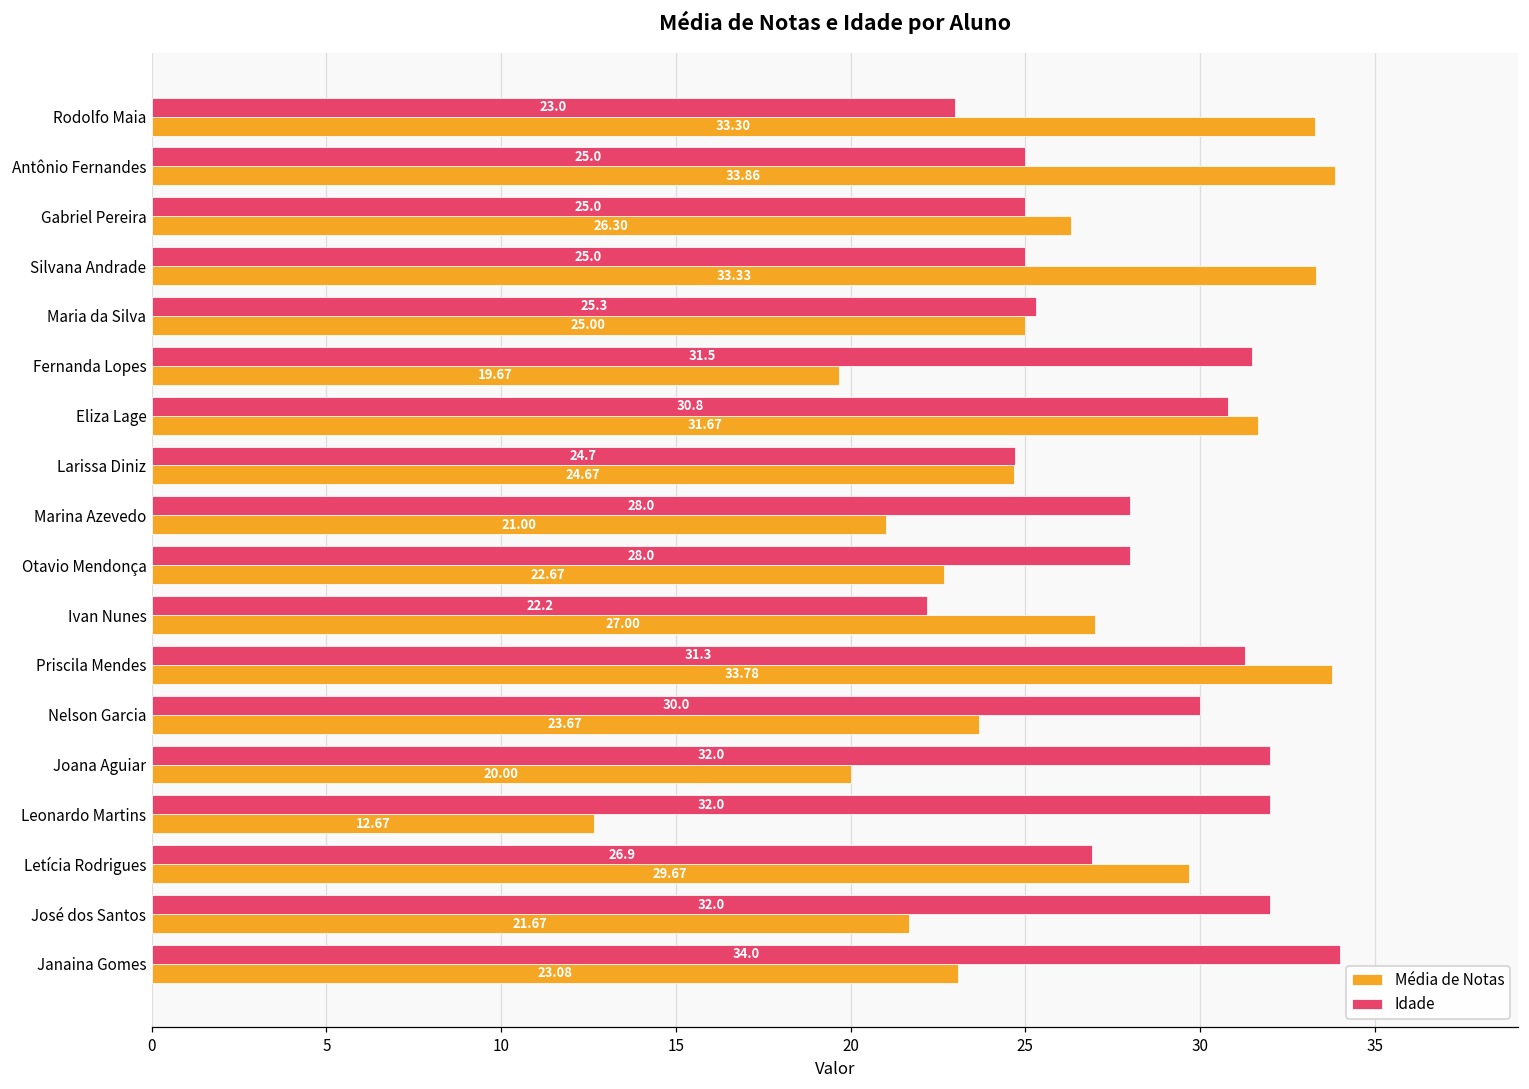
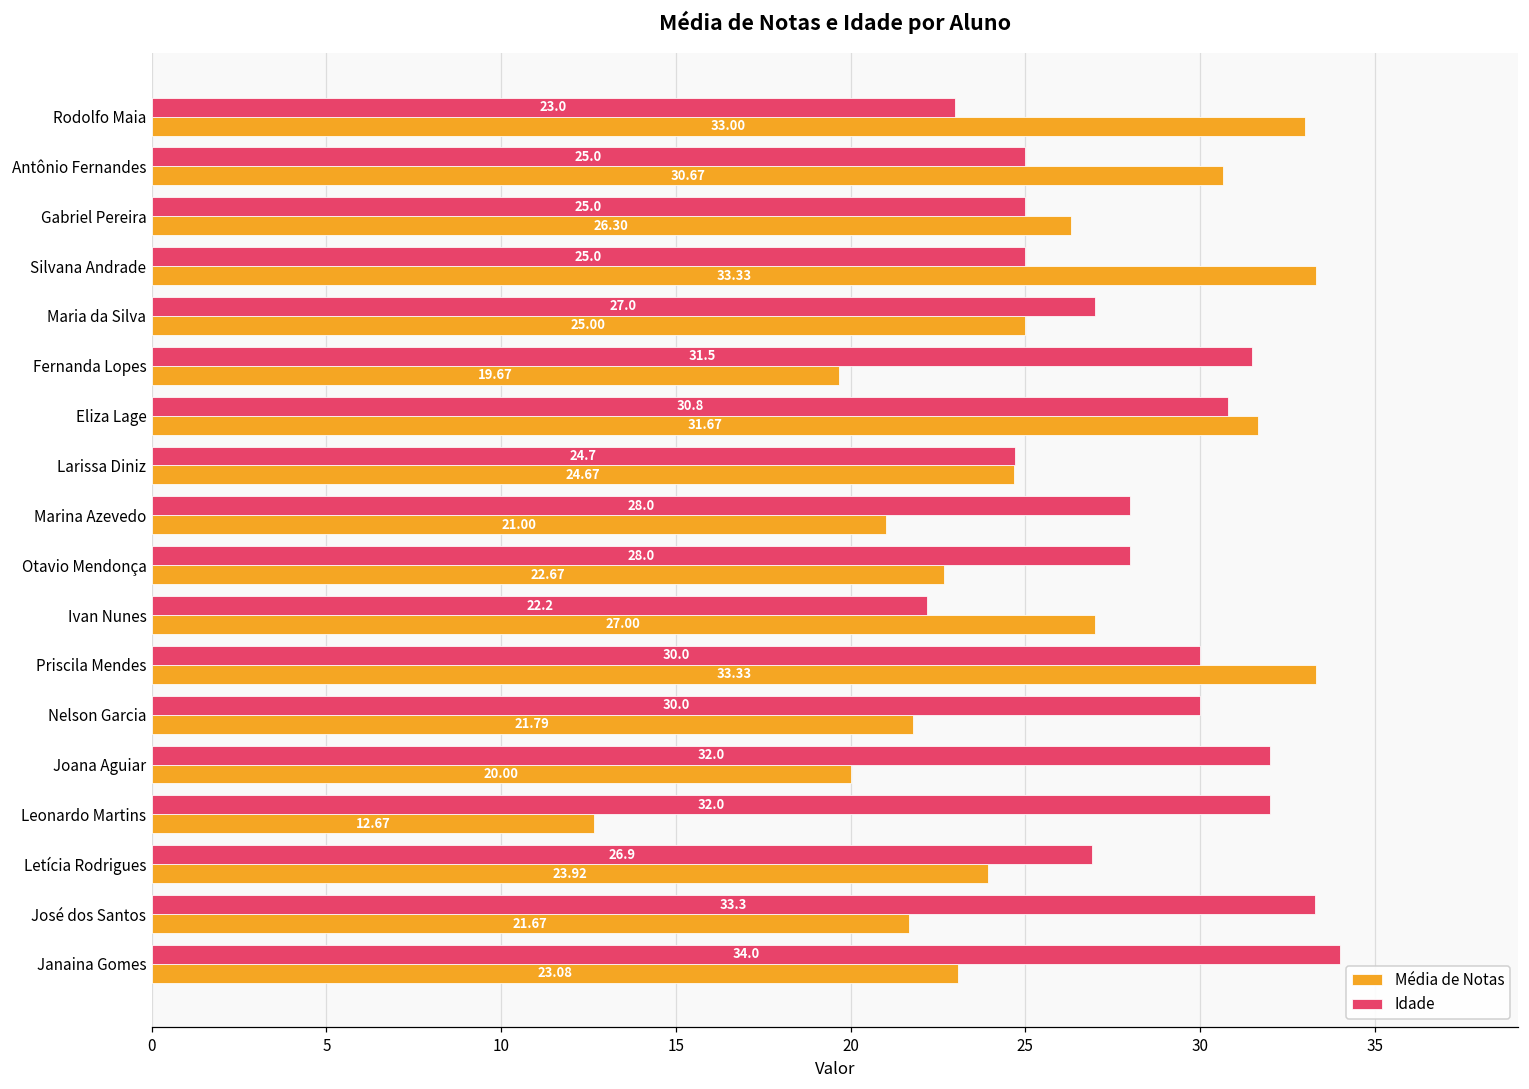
  {
    "Média de Notas": {
-     "Rodolfo Maia": 33.30,
-     "Antônio Fernandes": 33.86,
+     "Rodolfo Maia": 33.00,
+     "Antônio Fernandes": 30.67,
      "Gabriel Pereira": 26.30,
      "Silvana Andrade": 33.33,
      "Maria da Silva": 25.00,
      "Fernanda Lopes": 19.67,
      "Eliza Lage": 31.67,
      "Larissa Diniz": 24.67,
      "Marina Azevedo": 21.00,
      "Otavio Mendonça": 22.67,
      "Ivan Nunes": 27.00,
-     "Priscila Mendes": 33.78,
-     "Nelson Garcia": 23.67,
+     "Priscila Mendes": 33.33,
+     "Nelson Garcia": 21.79,
      "Joana Aguiar": 20.00,
      "Leonardo Martins": 12.67,
-     "Letícia Rodrigues": 29.67,
+     "Letícia Rodrigues": 23.92,
      "José dos Santos": 21.67,
      "Janaina Gomes": 23.08
    },
    "Idade": {
      "Rodolfo Maia": 23.0,
      "Antônio Fernandes": 25.0,
      "Gabriel Pereira": 25.0,
      "Silvana Andrade": 25.0,
-     "Maria da Silva": 25.3,
+     "Maria da Silva": 27.0,
      "Fernanda Lopes": 31.5,
      "Eliza Lage": 30.8,
      "Larissa Diniz": 24.7,
      "Marina Azevedo": 28.0,
      "Otavio Mendonça": 28.0,
      "Ivan Nunes": 22.2,
-     "Priscila Mendes": 31.3,
+     "Priscila Mendes": 30.0,
      "Nelson Garcia": 30.0,
      "Joana Aguiar": 32.0,
      "Leonardo Martins": 32.0,
      "Letícia Rodrigues": 26.9,
-     "José dos Santos": 32.0,
+     "José dos Santos": 33.3,
      "Janaina Gomes": 34.0
    }
  }
